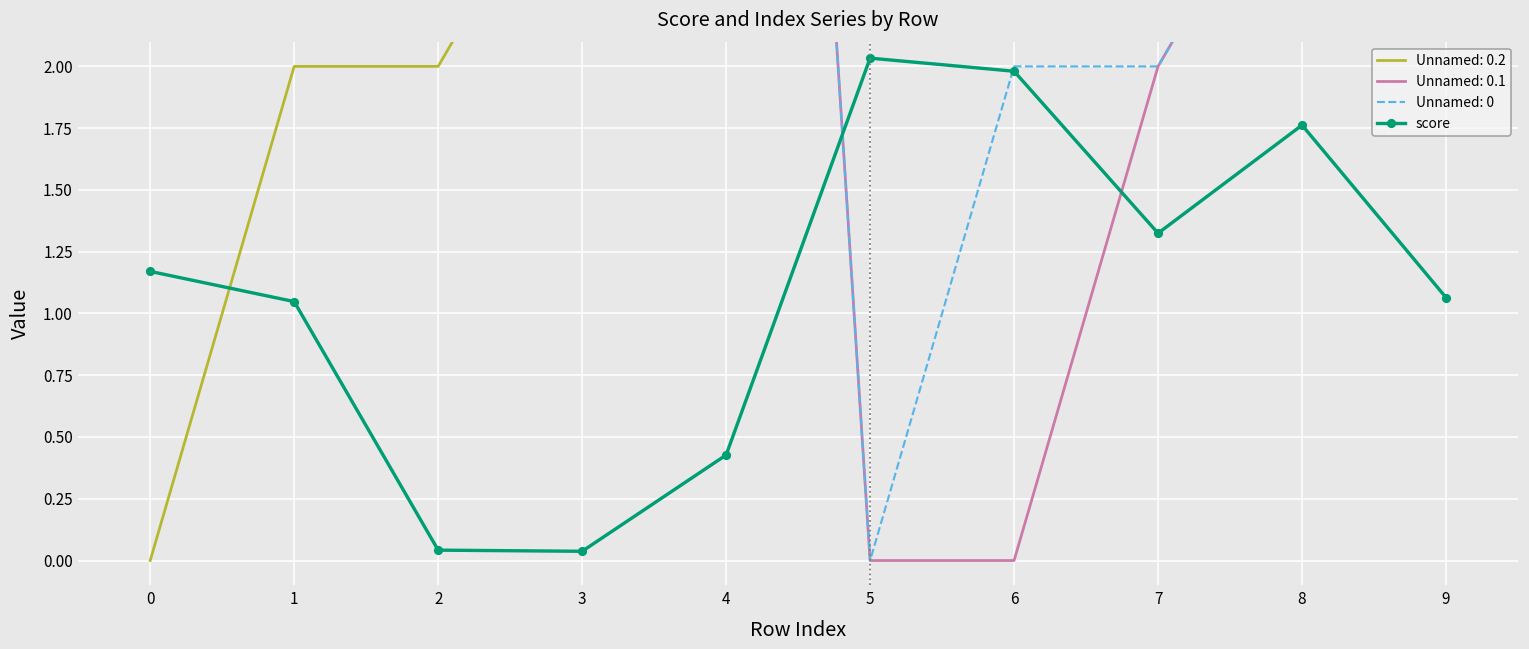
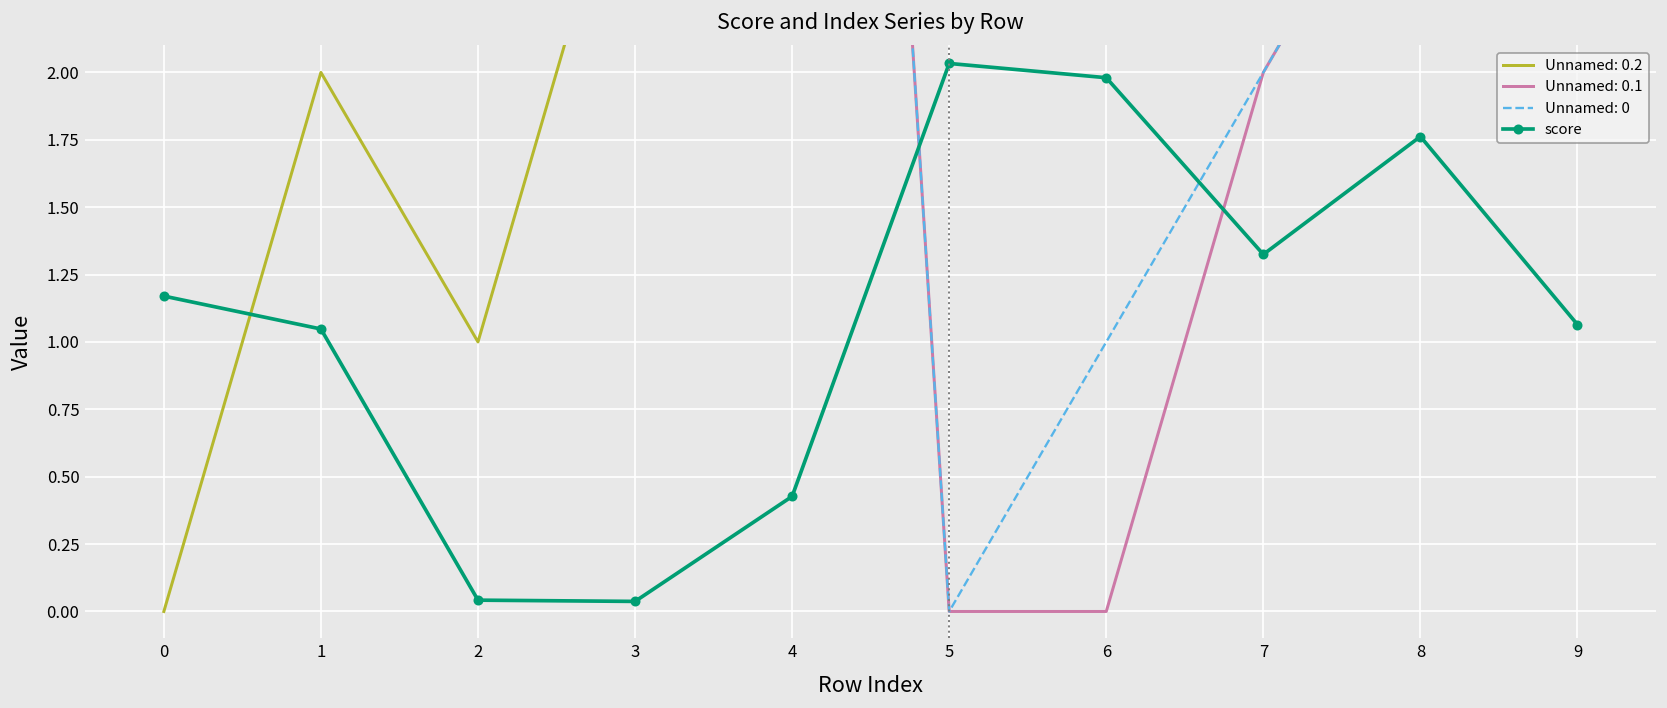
  {
    "Unnamed: 0.2": {
      "0": 0,
      "1": 2,
-     "2": 2
+     "2": 1
    },
    "Unnamed: 0.1": {
      "6": 0
    },
    "Unnamed: 0": {
-     "6": 2
+     "6": 1
    },
    "score": {
      "0": 1.17,
      "1": 1.05,
      "2": 0.04,
      "3": 0.04,
      "4": 0.43,
      "5": 2.03,
      "6": 1.98,
      "7": 1.32,
      "8": 1.76,
      "9": 1.06
    }
  }
